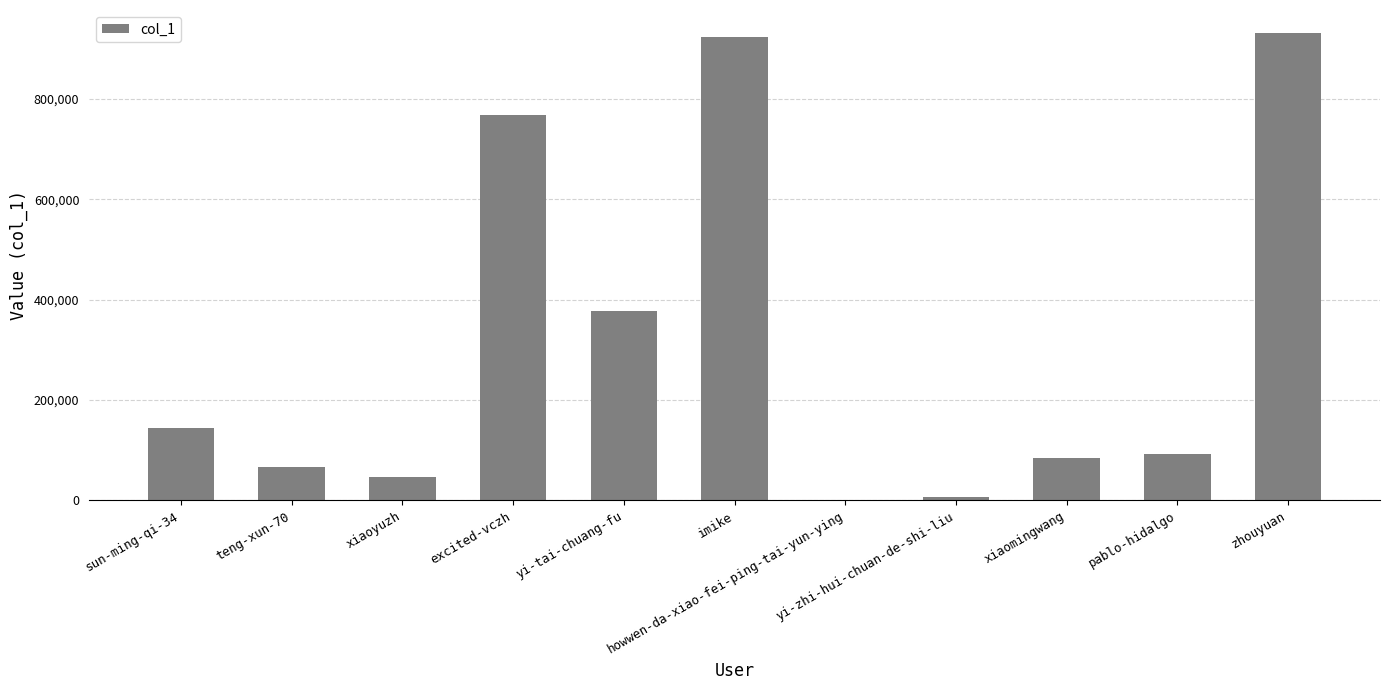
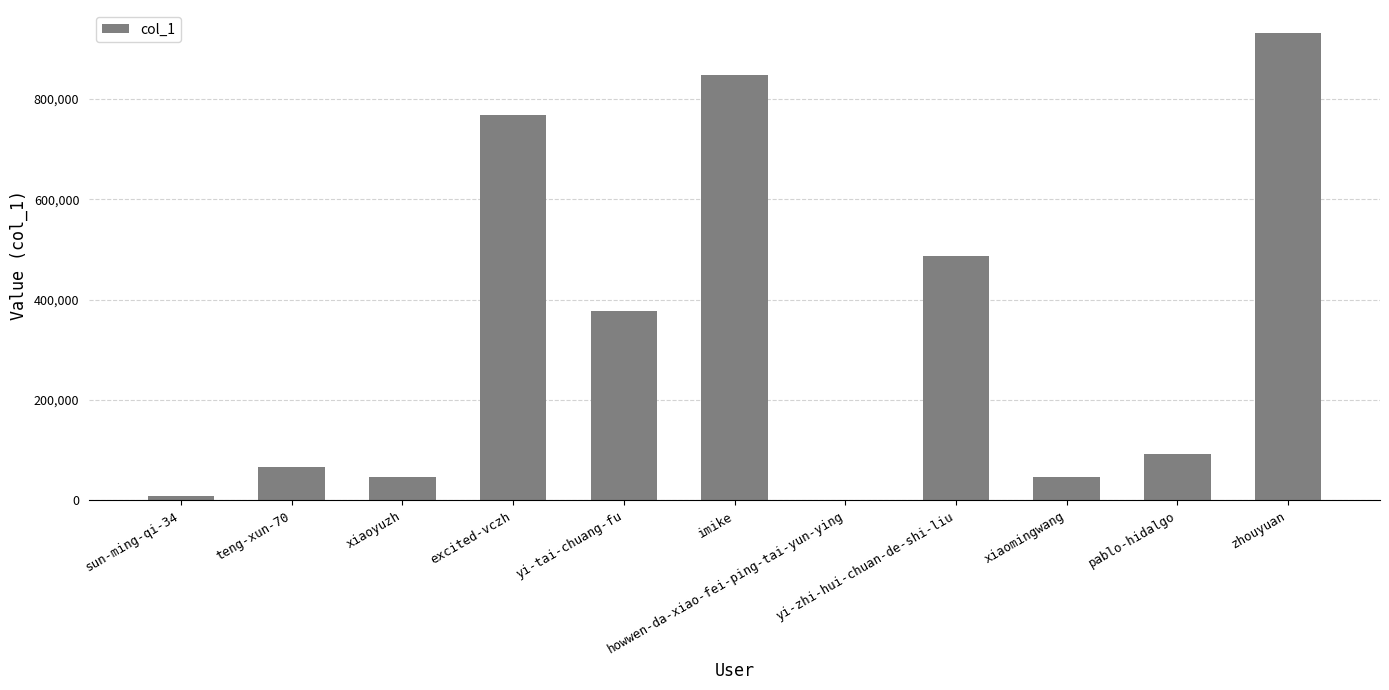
  {
-   "sun-ming-qi-34": "140,000",
+   "sun-ming-qi-34": "10,000",
    "teng-xun-70": "70,000",
    "xiaoyuzh": "50,000",
    "excited-vczh": "770,000",
    "yi-tai-chuang-fu": "380,000",
-   "imike": "920,000",
-   "yi-zhi-hui-chuan-de-shi-liu": "10,000",
-   "xiaomingwang": "80,000",
+   "imike": "850,000",
+   "yi-zhi-hui-chuan-de-shi-liu": "490,000",
+   "xiaomingwang": "50,000",
    "pablo-hidalgo": "90,000",
    "zhouyuan": "930,000"
  }
